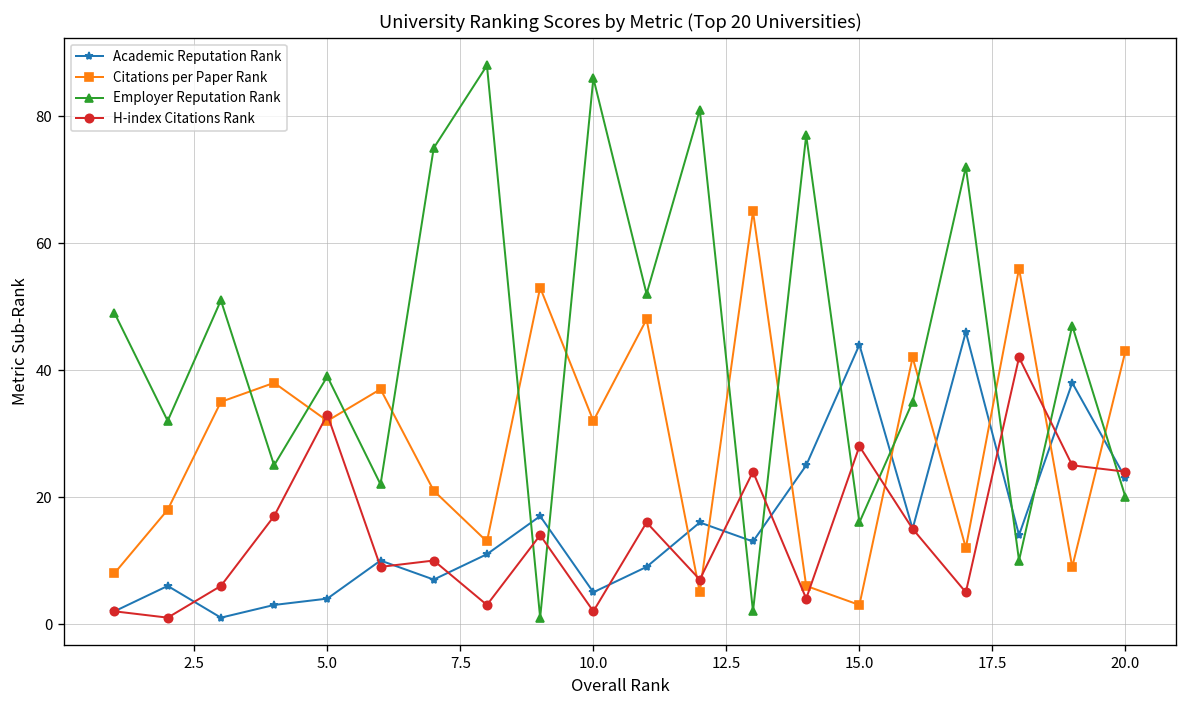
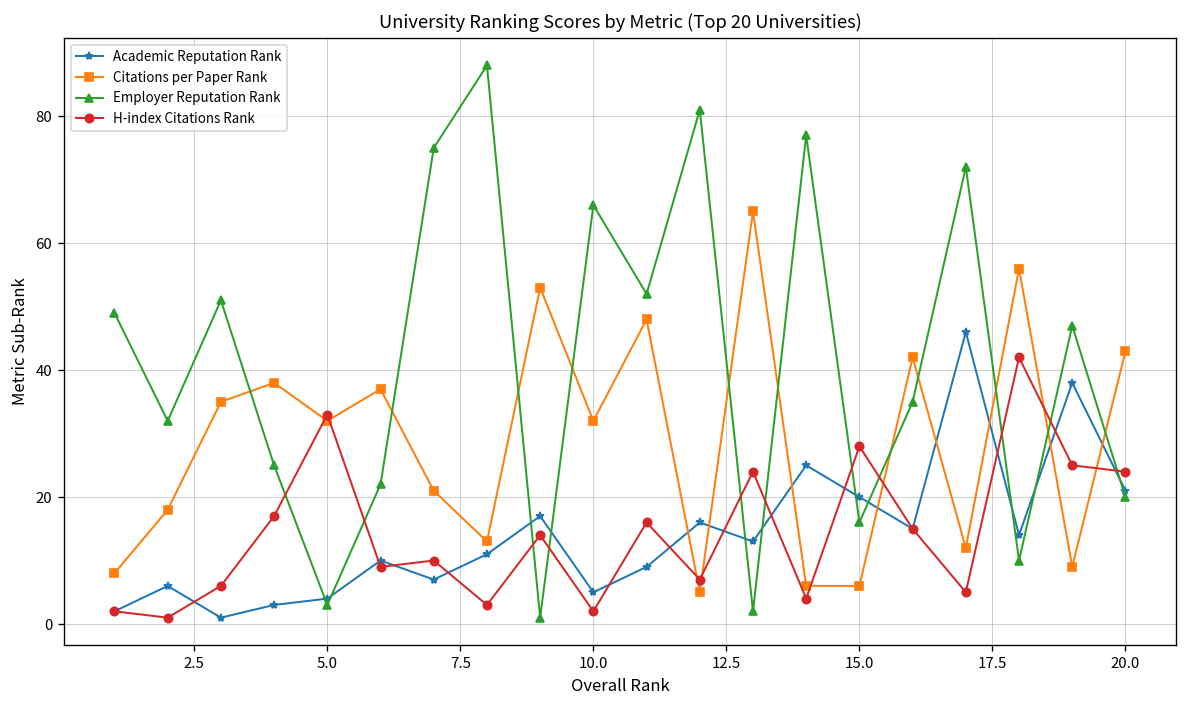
  {
    "Academic Reputation Rank": {
      "5.0": 4,
      "10.0": 5,
-     "15.0": 44,
-     "20.0": 23
+     "15.0": 20,
+     "20.0": 21
    },
    "Citations per Paper Rank": {
      "5.0": 32,
      "10.0": 32,
-     "15.0": 3,
+     "15.0": 6,
      "20.0": 43
    },
    "Employer Reputation Rank": {
-     "5.0": 39,
-     "10.0": 86,
+     "5.0": 3,
+     "10.0": 66,
      "15.0": 16,
      "20.0": 20
    },
    "H-index Citations Rank": {
      "5.0": 33,
      "10.0": 2,
      "15.0": 28,
      "20.0": 24
    }
  }
